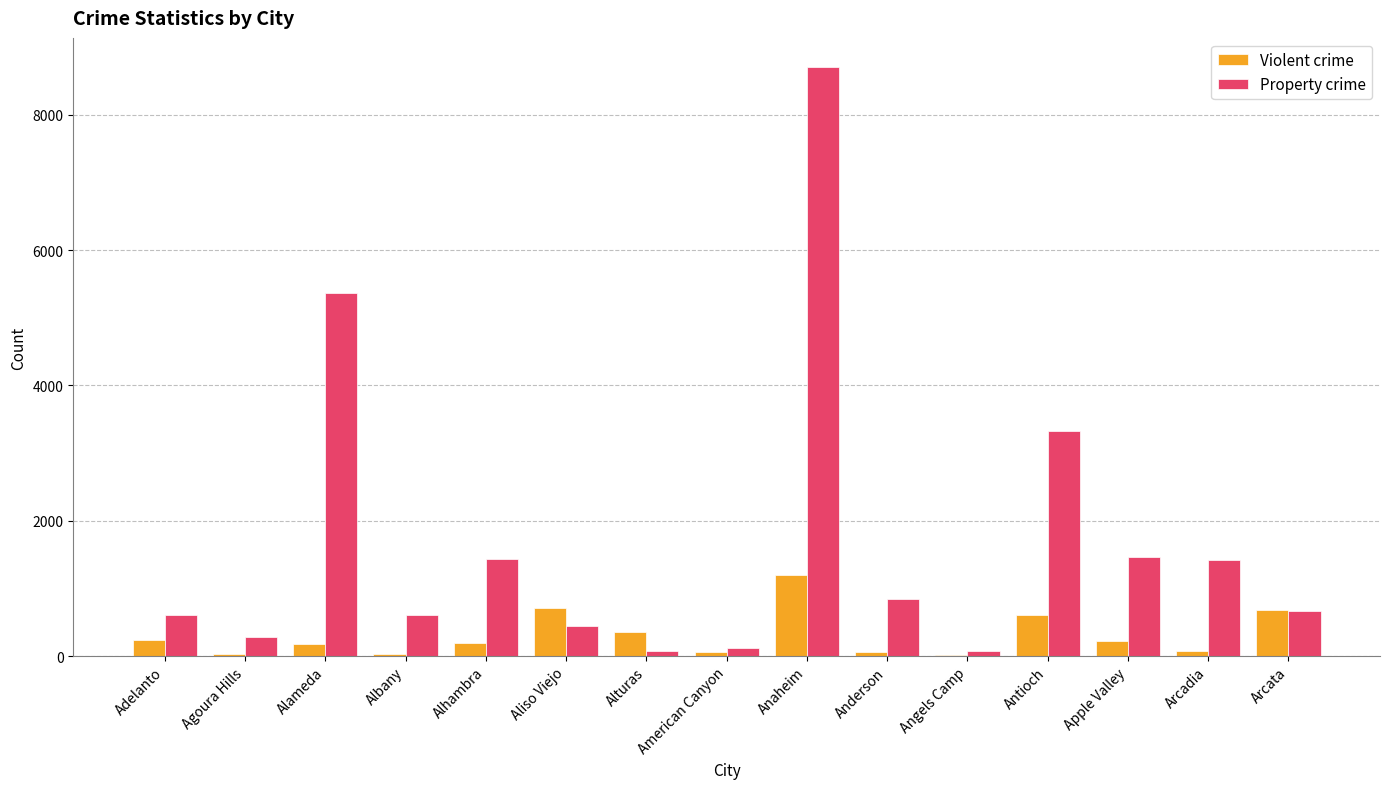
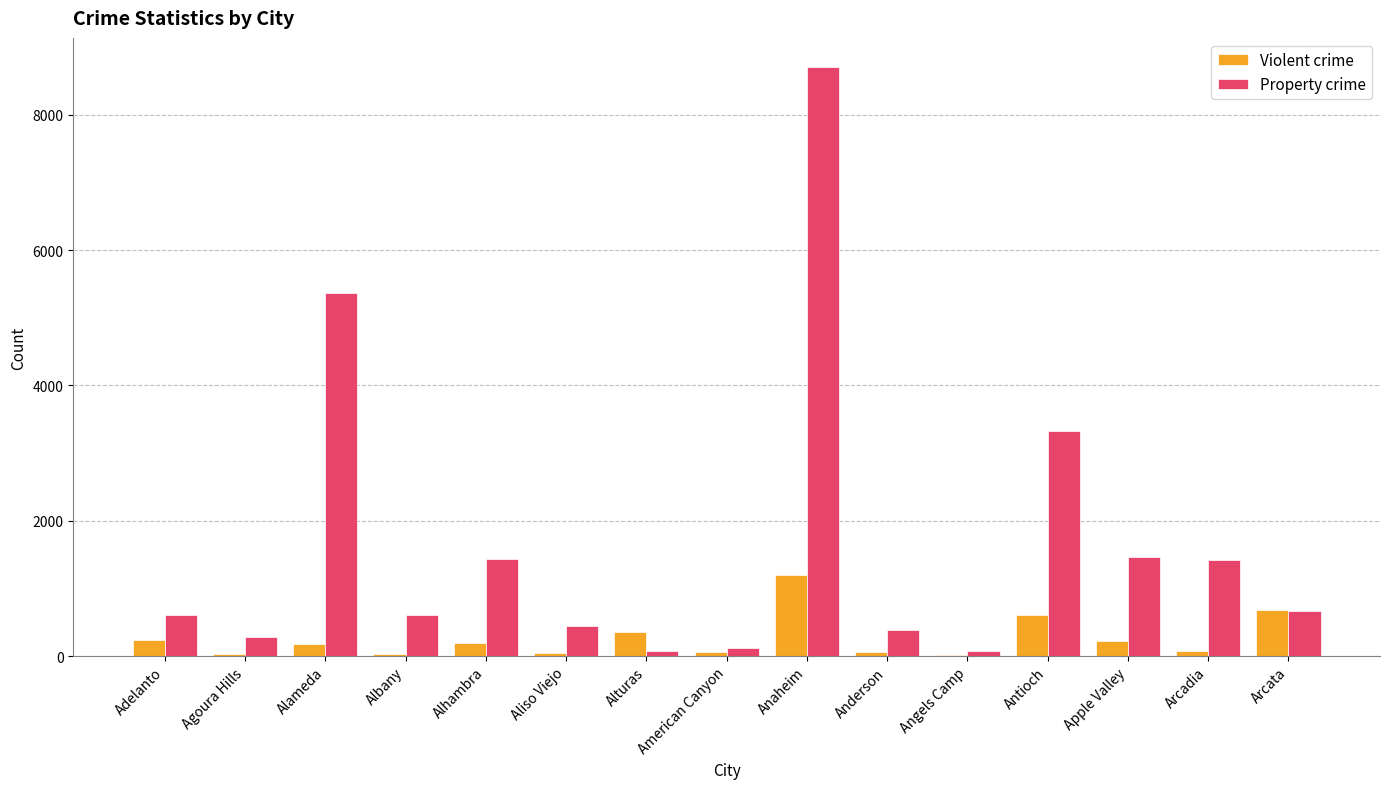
  {
    "Violent crime": {
      "Adelanto": 200,
      "Alameda": 200,
      "Albany": 0,
      "Alhambra": 200,
-     "Aliso Viejo": 700,
+     "Aliso Viejo": 0,
      "Alturas": 400,
      "American Canyon": 100,
      "Anaheim": 1200,
      "Anderson": 100,
      "Antioch": 600,
      "Apple Valley": 200,
      "Arcadia": 100,
      "Arcata": 700
    },
    "Property crime": {
      "Adelanto": 600,
      "Agoura Hills": 300,
      "Alameda": 5400,
      "Albany": 600,
      "Alhambra": 1400,
      "Aliso Viejo": 400,
      "Alturas": 100,
      "American Canyon": 100,
      "Anaheim": 8700,
-     "Anderson": 800,
+     "Anderson": 400,
      "Angels Camp": 100,
      "Antioch": 3300,
      "Apple Valley": 1500,
      "Arcadia": 1400,
      "Arcata": 700
    }
  }
